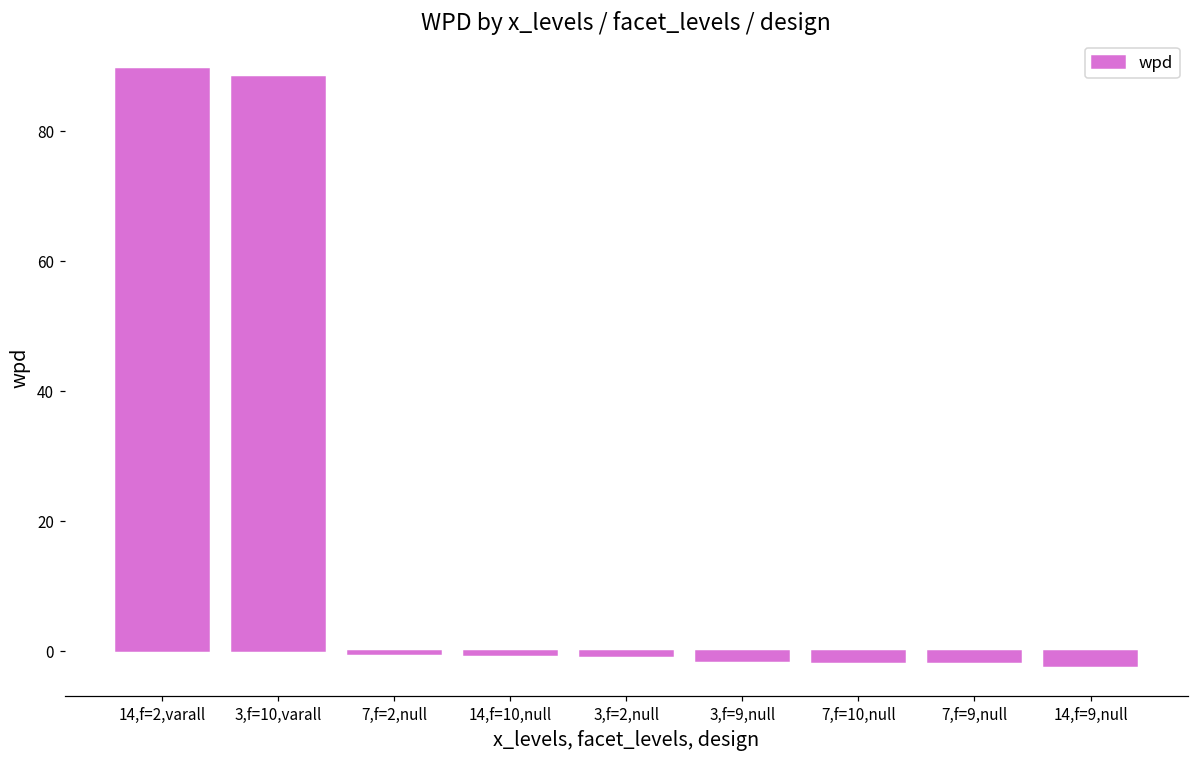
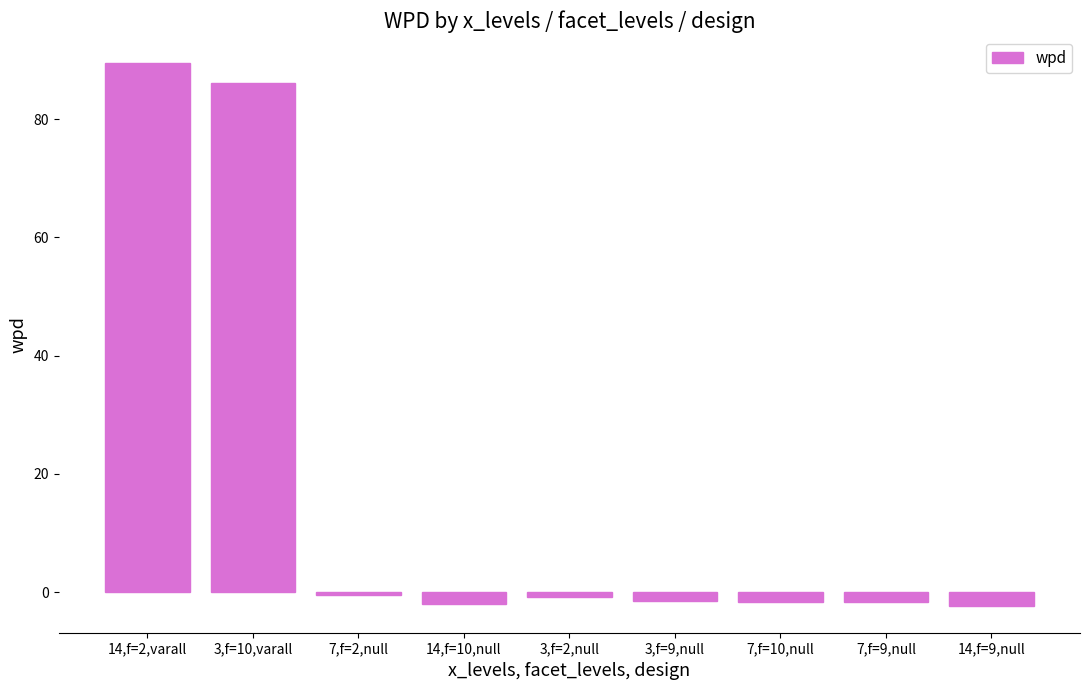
  {
    "14,f=2,varall": 89,
-   "3,f=10,varall": 88,
+   "3,f=10,varall": 86,
    "7,f=2,null": 0,
-   "14,f=10,null": -1,
+   "14,f=10,null": -2,
    "3,f=2,null": -1,
    "3,f=9,null": -1,
    "7,f=10,null": -2,
    "7,f=9,null": -2,
    "14,f=9,null": -2
  }
